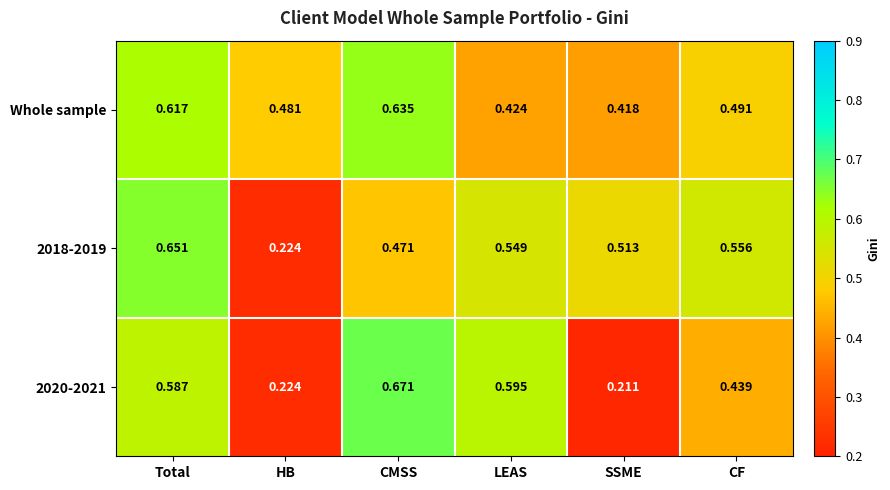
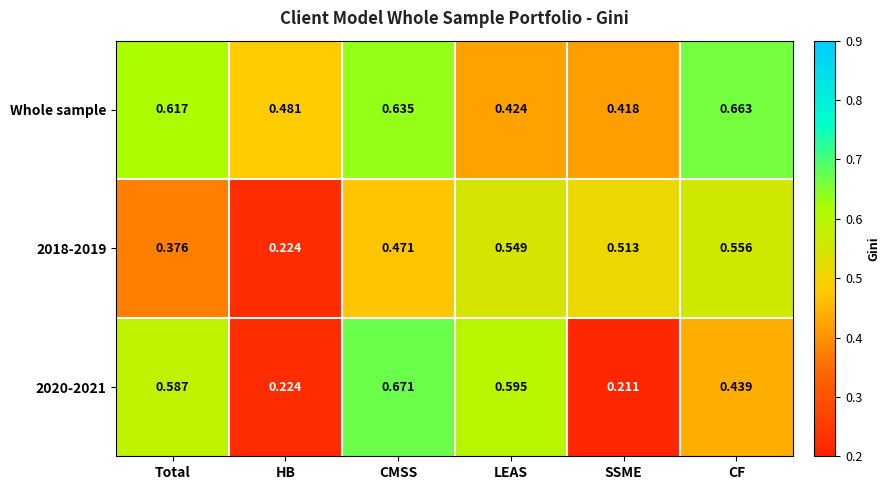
  {
    "Whole sample": {
      "Total": 0.617,
      "HB": 0.481,
      "CMSS": 0.635,
      "LEAS": 0.424,
      "SSME": 0.418,
-     "CF": 0.491
+     "CF": 0.663
    },
    "2018-2019": {
-     "Total": 0.651,
+     "Total": 0.376,
      "HB": 0.224,
      "CMSS": 0.471,
      "LEAS": 0.549,
      "SSME": 0.513,
      "CF": 0.556
    },
    "2020-2021": {
      "Total": 0.587,
      "HB": 0.224,
      "CMSS": 0.671,
      "LEAS": 0.595,
      "SSME": 0.211,
      "CF": 0.439
    }
  }
